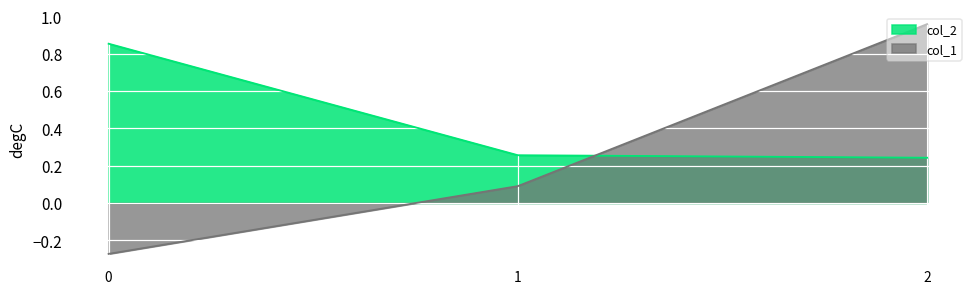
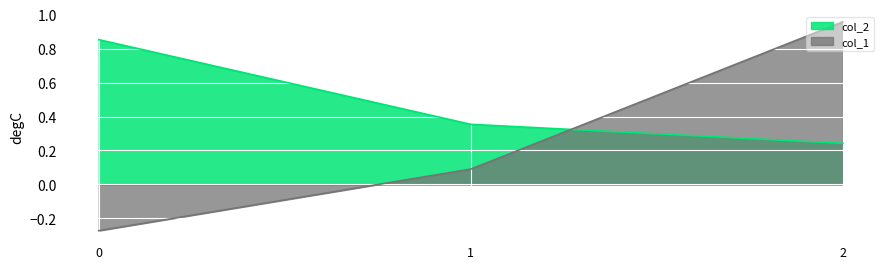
  {
    "col_2": {
      "0": 0.85,
-     "1": 0.26,
+     "1": 0.35,
      "2": 0.24
    }
  }
